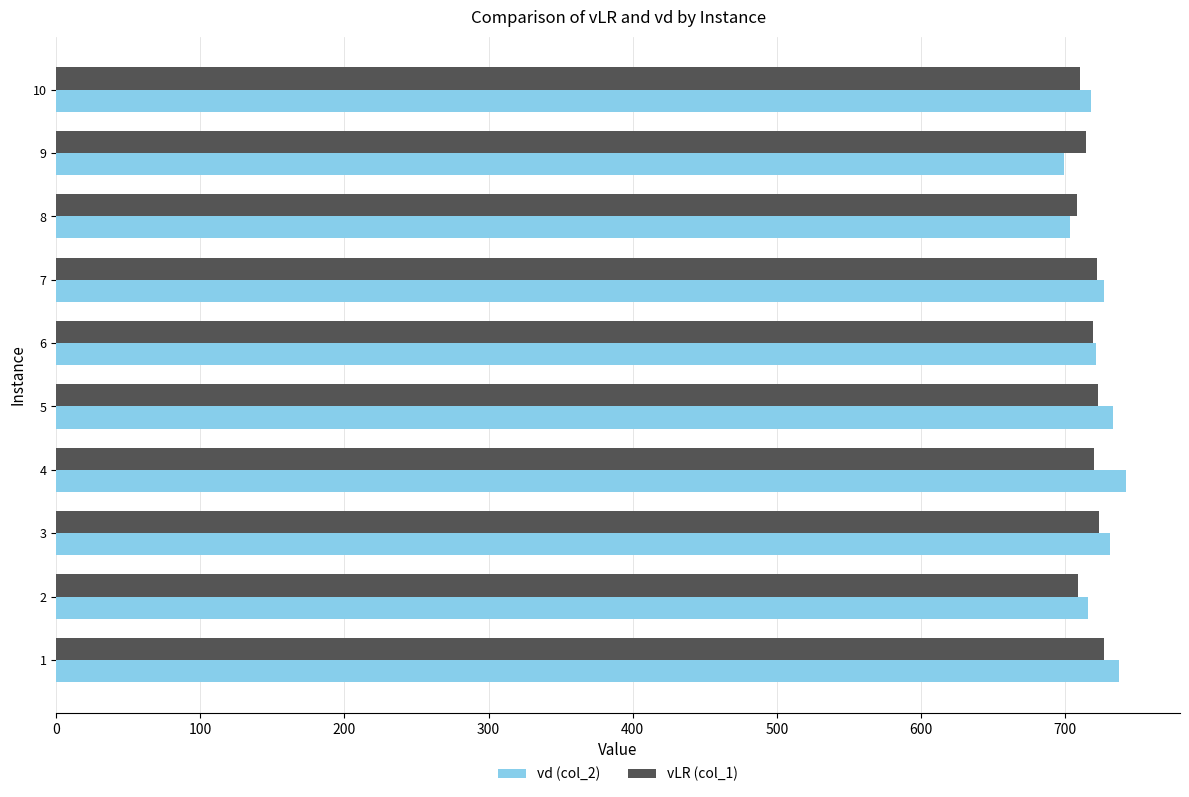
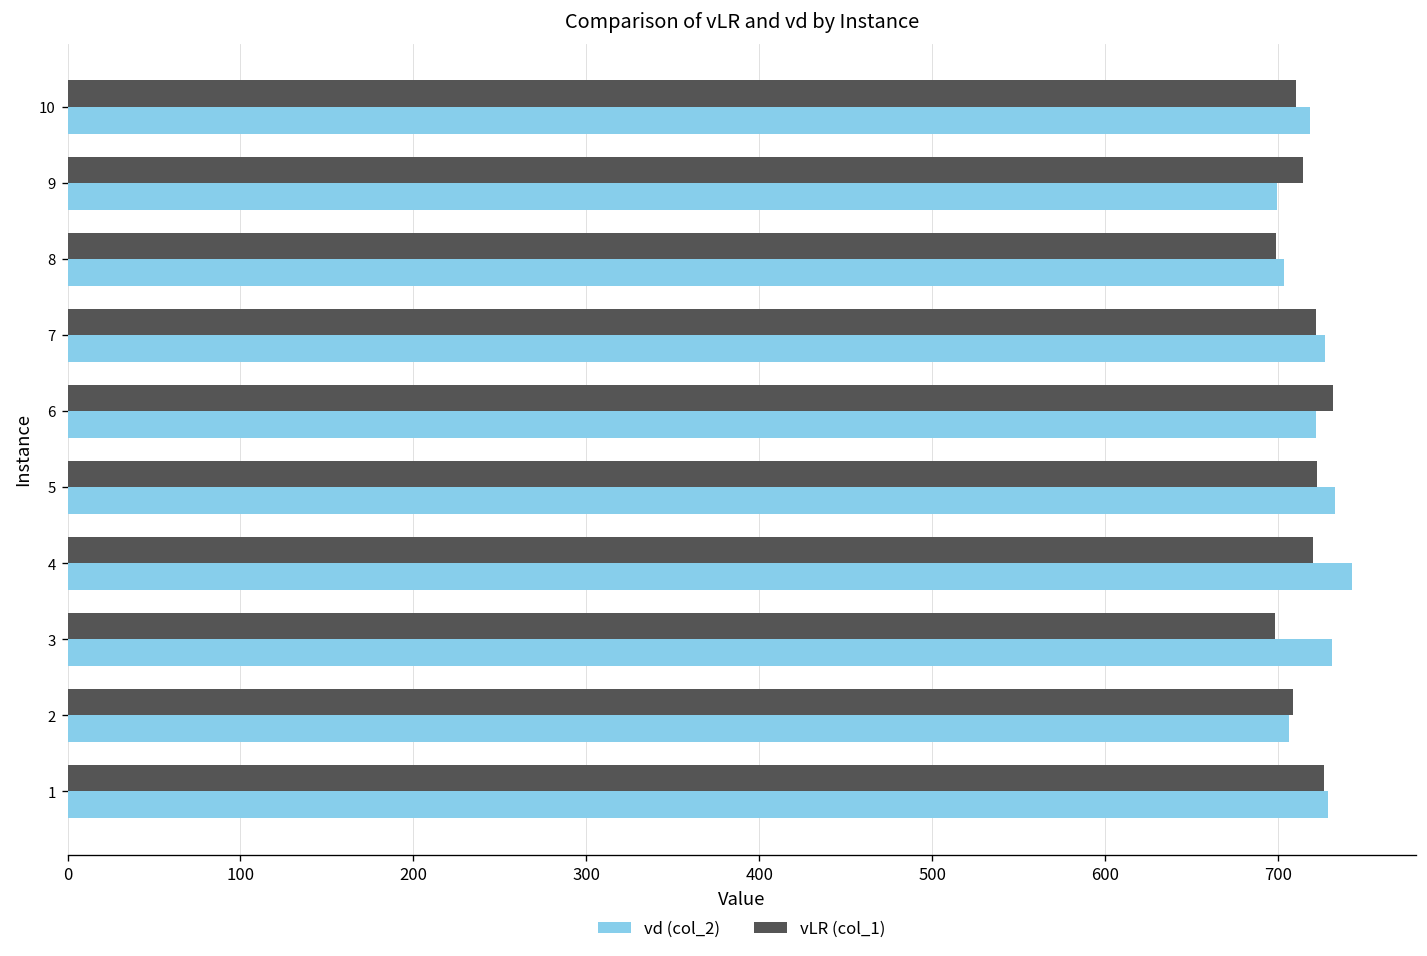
  {
    "vd (col_2)": {
      "10": 718,
      "9": 700,
      "8": 704,
      "7": 727,
      "6": 722,
      "5": 733,
      "4": 743,
      "3": 731,
-     "2": 716,
-     "1": 738
+     "2": 707,
+     "1": 729
    },
    "vLR (col_1)": {
      "10": 710,
      "9": 714,
-     "8": 709,
+     "8": 699,
      "7": 722,
-     "6": 719,
+     "6": 732,
      "5": 723,
      "4": 720,
-     "3": 723,
+     "3": 698,
      "2": 709,
      "1": 727
    }
  }
